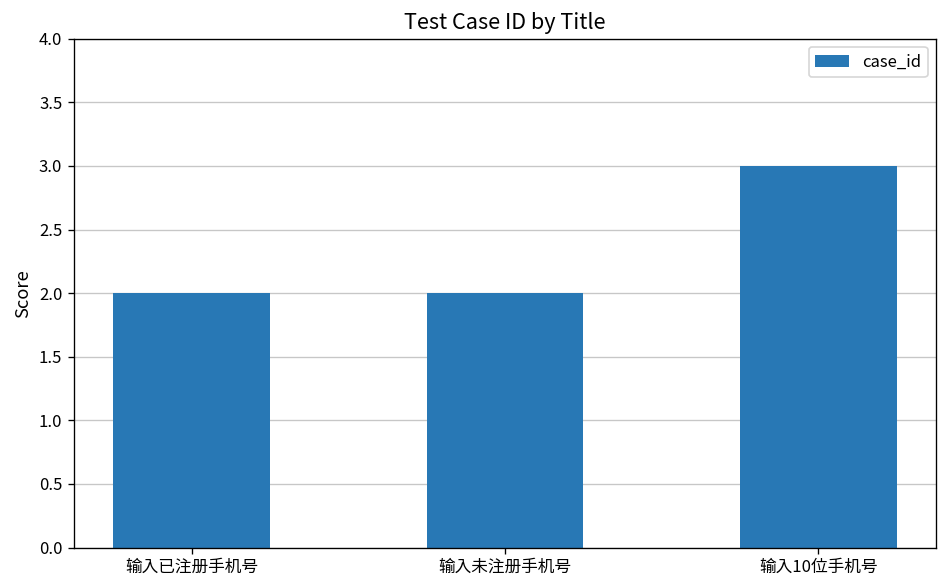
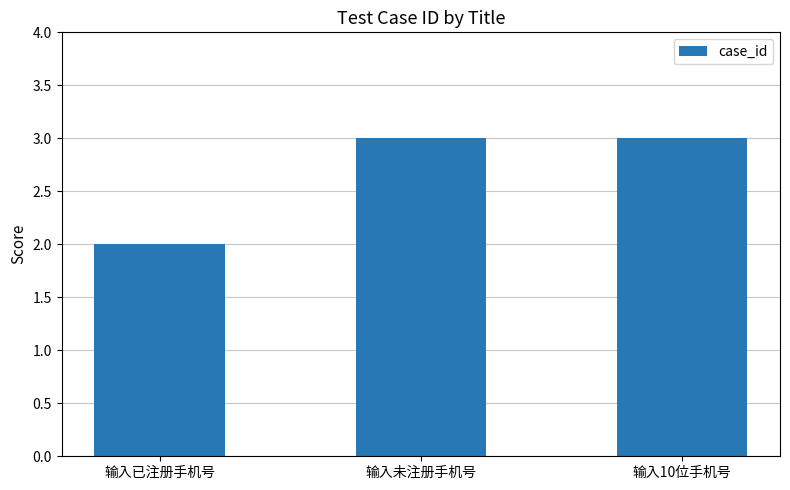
  {
    "输入已注册手机号": 2,
-   "输入未注册手机号": 2,
+   "输入未注册手机号": 3,
    "输入10位手机号": 3
  }
